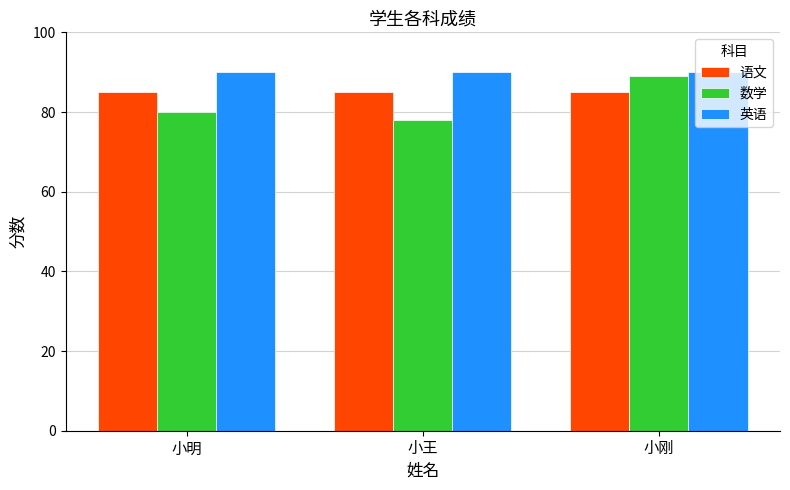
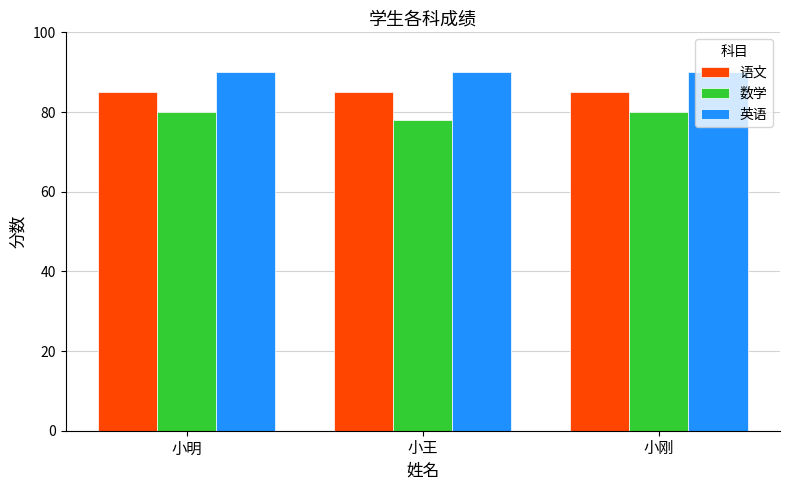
  {
    "语文": {
      "小明": 85,
      "小王": 85,
      "小刚": 85
    },
    "数学": {
      "小明": 80,
      "小王": 78,
-     "小刚": 89
+     "小刚": 80
    },
    "英语": {
      "小明": 90,
      "小王": 90
    }
  }
